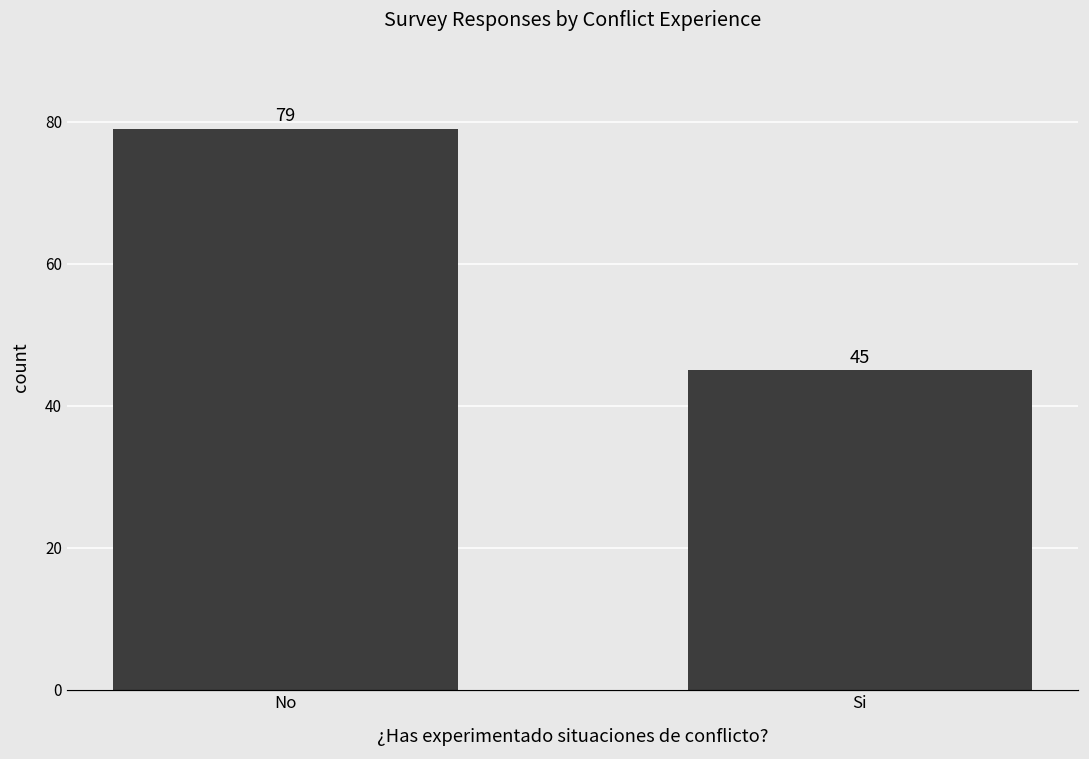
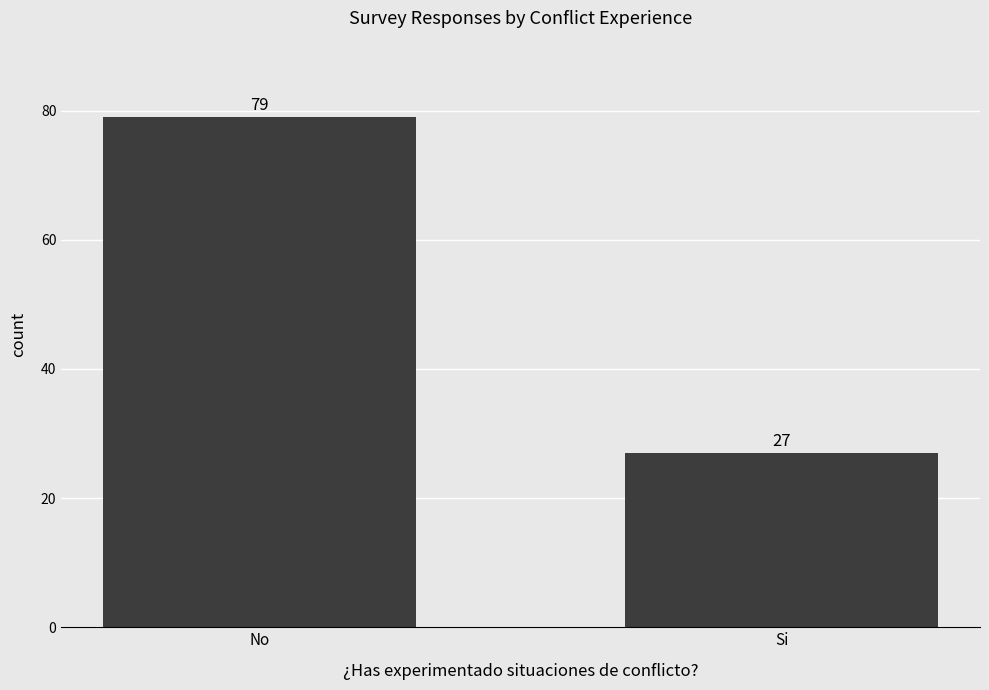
  {
    "No": 79,
-   "Si": 45
+   "Si": 27
  }
